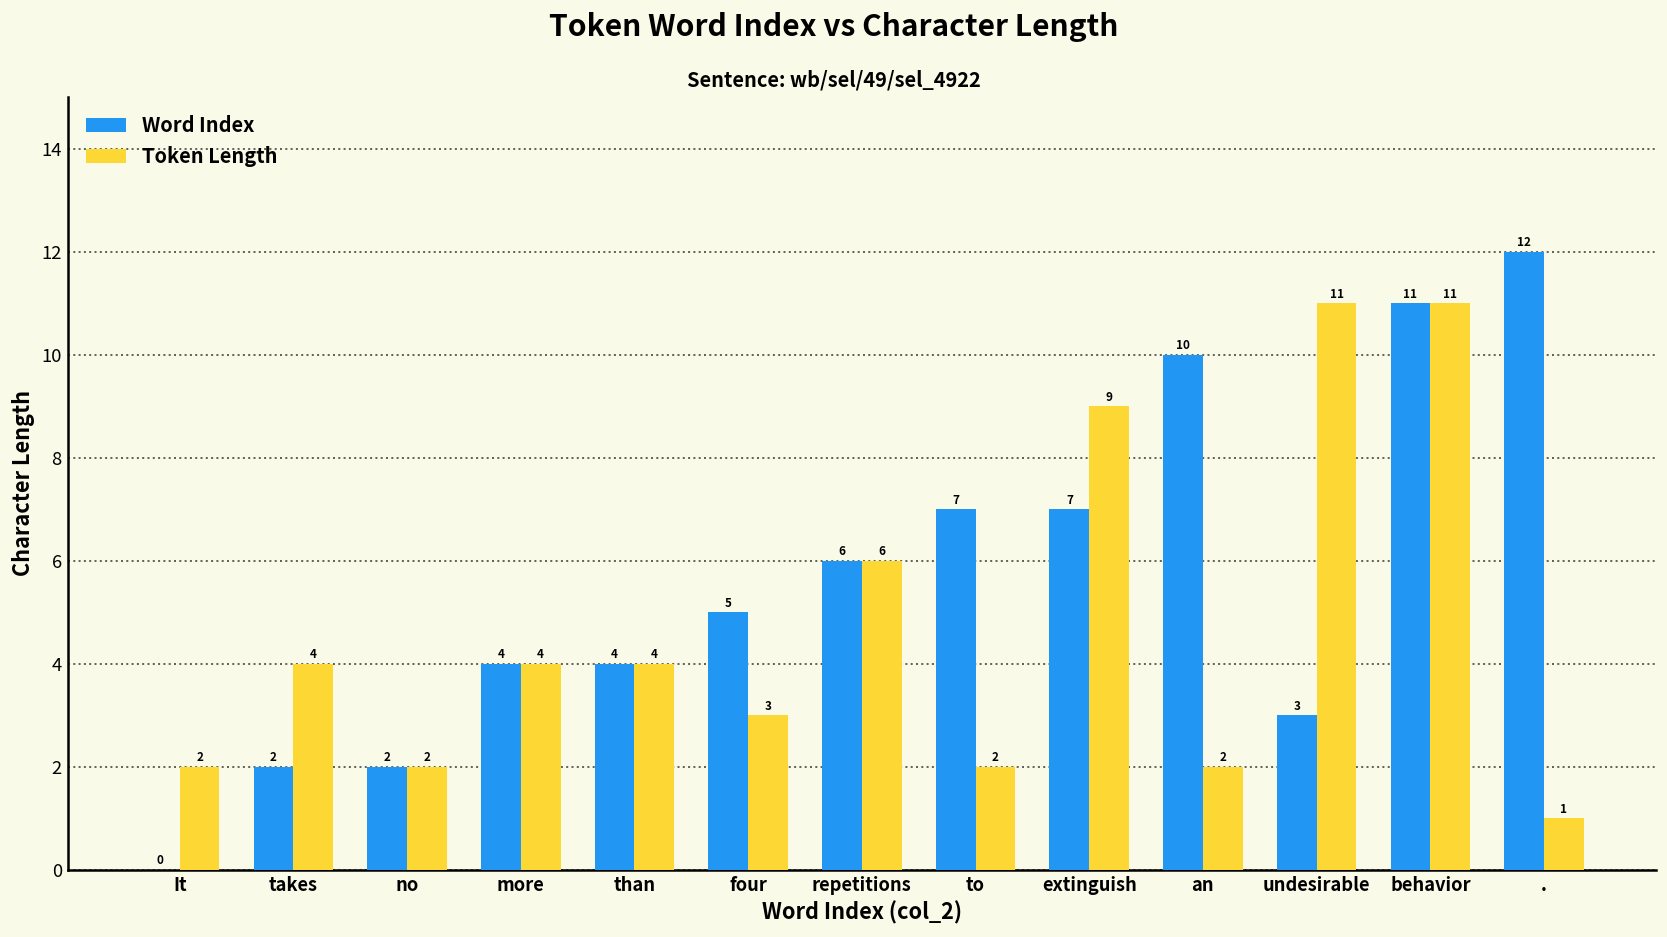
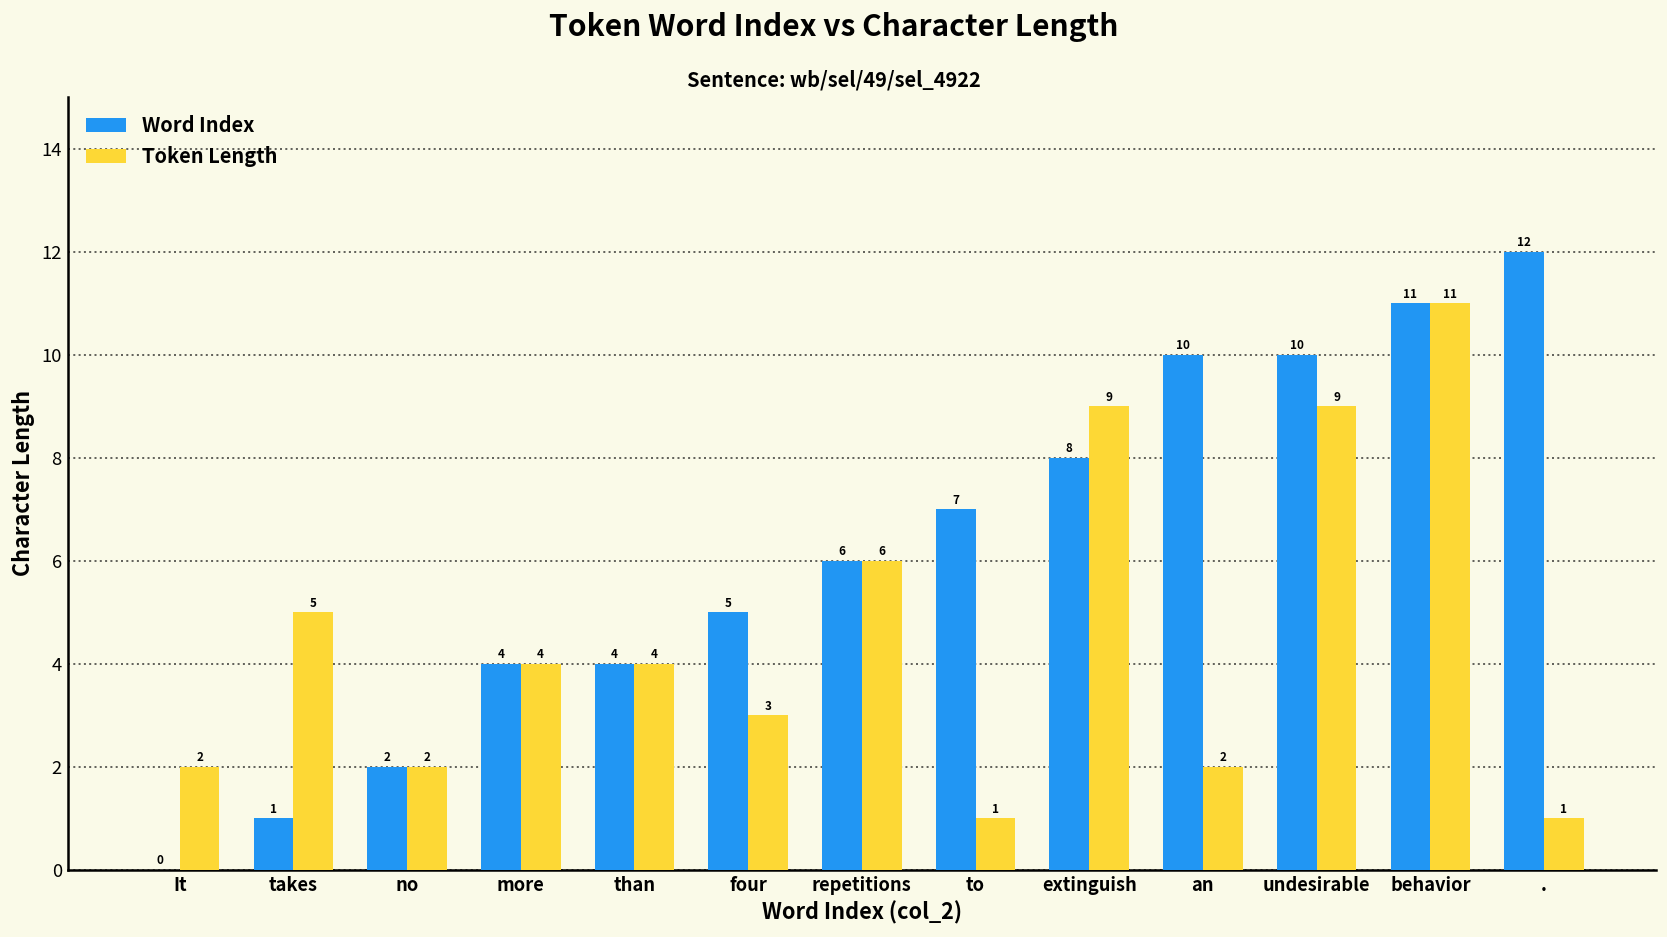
  {
    "Word Index": {
      "It": 0,
-     "takes": 2,
+     "takes": 1,
      "no": 2,
      "more": 4,
      "than": 4,
      "four": 5,
      "repetitions": 6,
      "to": 7,
-     "extinguish": 7,
+     "extinguish": 8,
      "an": 10,
-     "undesirable": 3,
+     "undesirable": 10,
      "behavior": 11,
      ".": 12
    },
    "Token Length": {
      "It": 2,
-     "takes": 4,
+     "takes": 5,
      "no": 2,
      "more": 4,
      "than": 4,
      "four": 3,
      "repetitions": 6,
-     "to": 2,
+     "to": 1,
      "extinguish": 9,
      "an": 2,
-     "undesirable": 11,
+     "undesirable": 9,
      "behavior": 11,
      ".": 1
    }
  }
